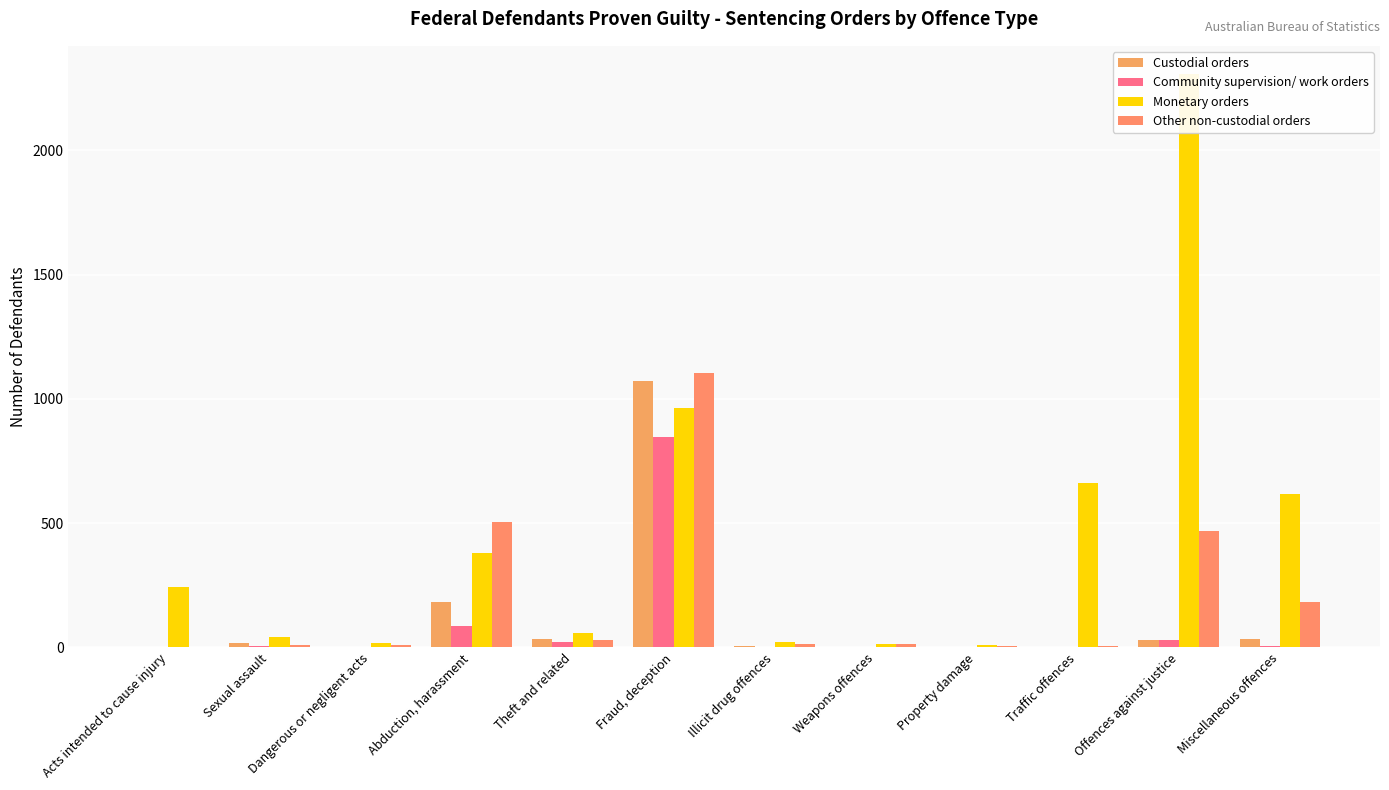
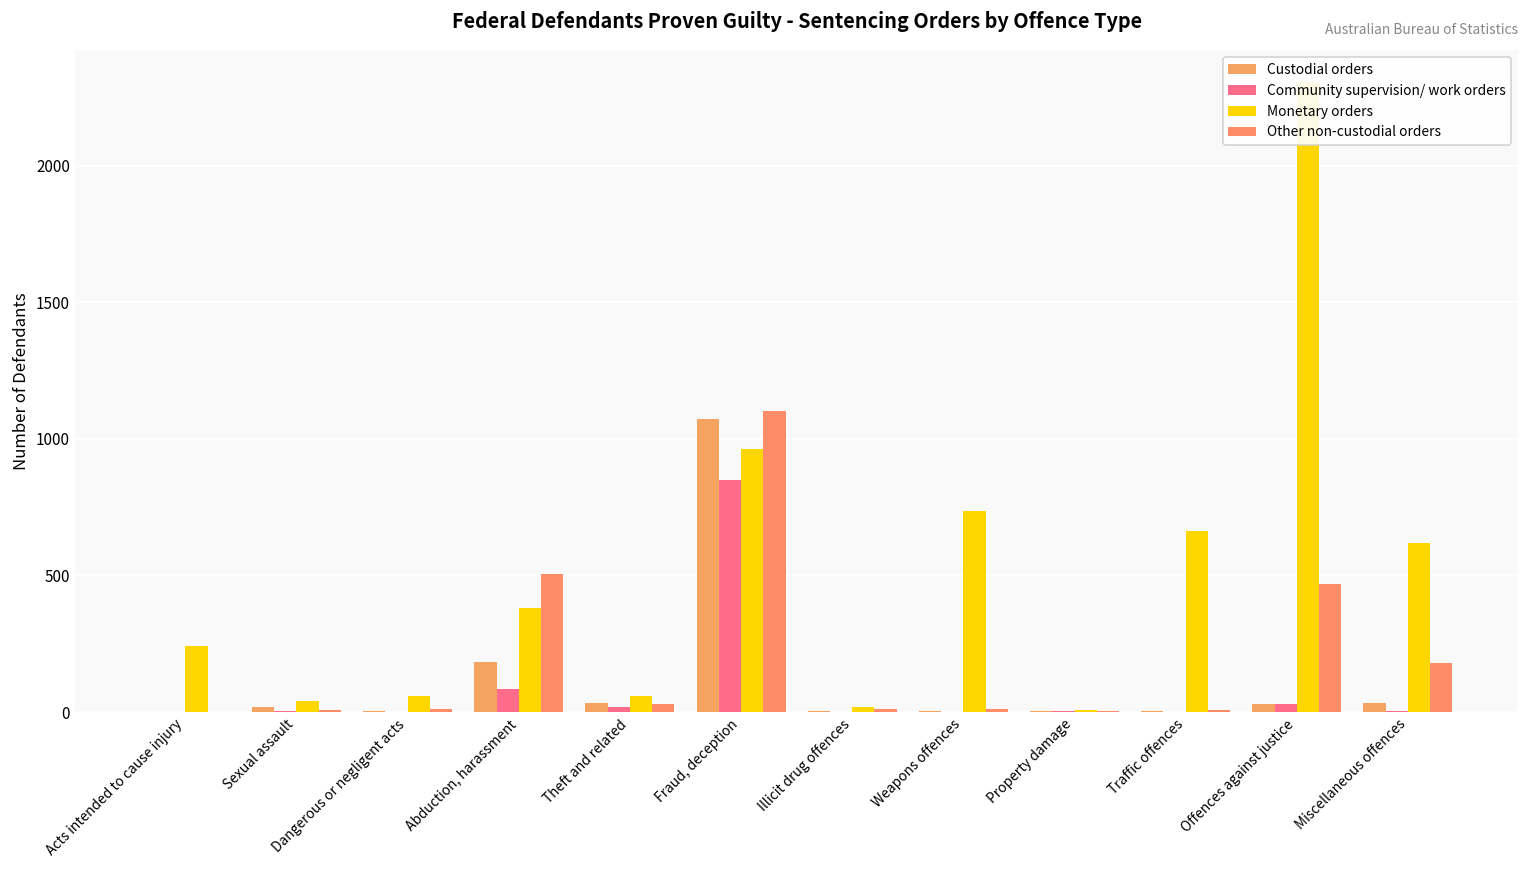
  {
    "Monetary orders": {
      "Acts intended to cause injury": 240,
      "Sexual assault": 40,
-     "Dangerous or negligent acts": 20,
+     "Dangerous or negligent acts": 60,
      "Abduction, harassment": 380,
      "Theft and related": 60,
      "Fraud, deception": 960,
      "Illicit drug offences": 20,
-     "Weapons offences": 10,
+     "Weapons offences": 740,
      "Traffic offences": 660,
      "Miscellaneous offences": 620
    }
  }
